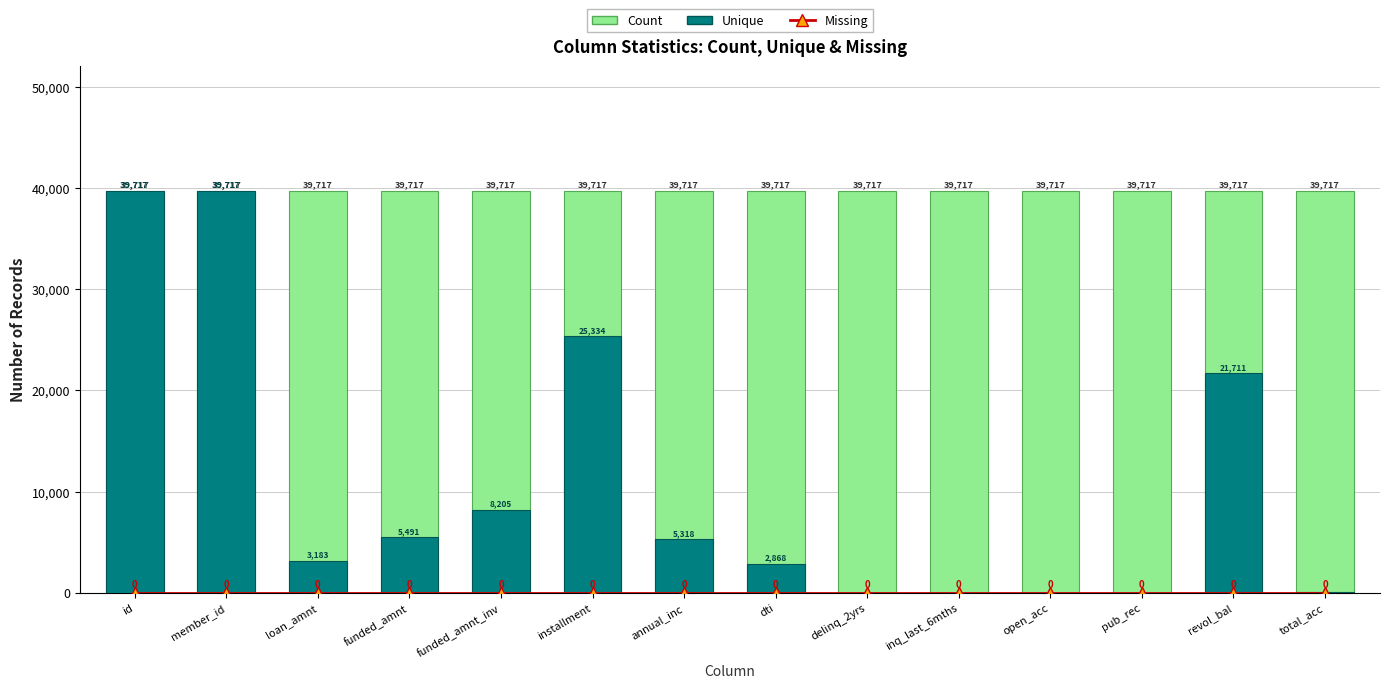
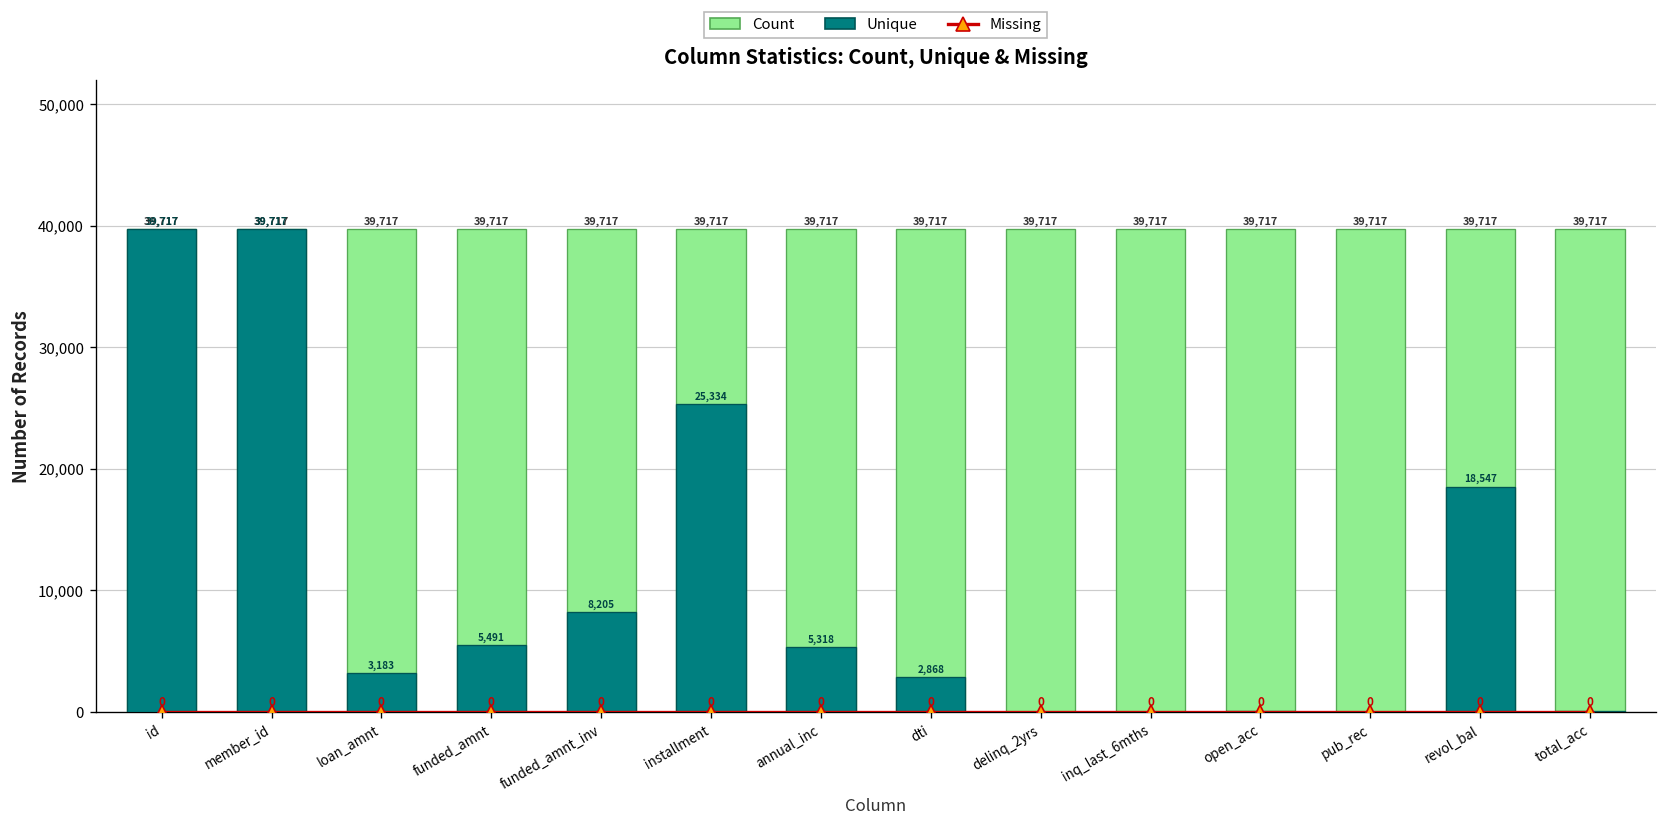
  {
    "Missing": {
      "id": "0",
      "member_id": "0",
      "loan_amnt": "0",
      "funded_amnt": "0",
      "funded_amnt_inv": "0",
      "installment": "0",
      "annual_inc": "0",
      "dti": "0",
      "delinq_2yrs": "0",
      "inq_last_6mths": "0",
      "open_acc": "0",
      "pub_rec": "0",
      "revol_bal": "0",
      "total_acc": "0"
    },
    "Count": {
      "loan_amnt": "39,717",
      "funded_amnt": "39,717",
      "funded_amnt_inv": "39,717",
      "installment": "39,717",
      "annual_inc": "39,717",
      "dti": "39,717",
      "delinq_2yrs": "39,717",
      "inq_last_6mths": "39,717",
      "open_acc": "39,717",
      "pub_rec": "39,717",
      "revol_bal": "39,717",
      "total_acc": "39,717"
    },
    "Unique": {
-     "revol_bal": "21,711"
+     "revol_bal": "18,547"
    }
  }
